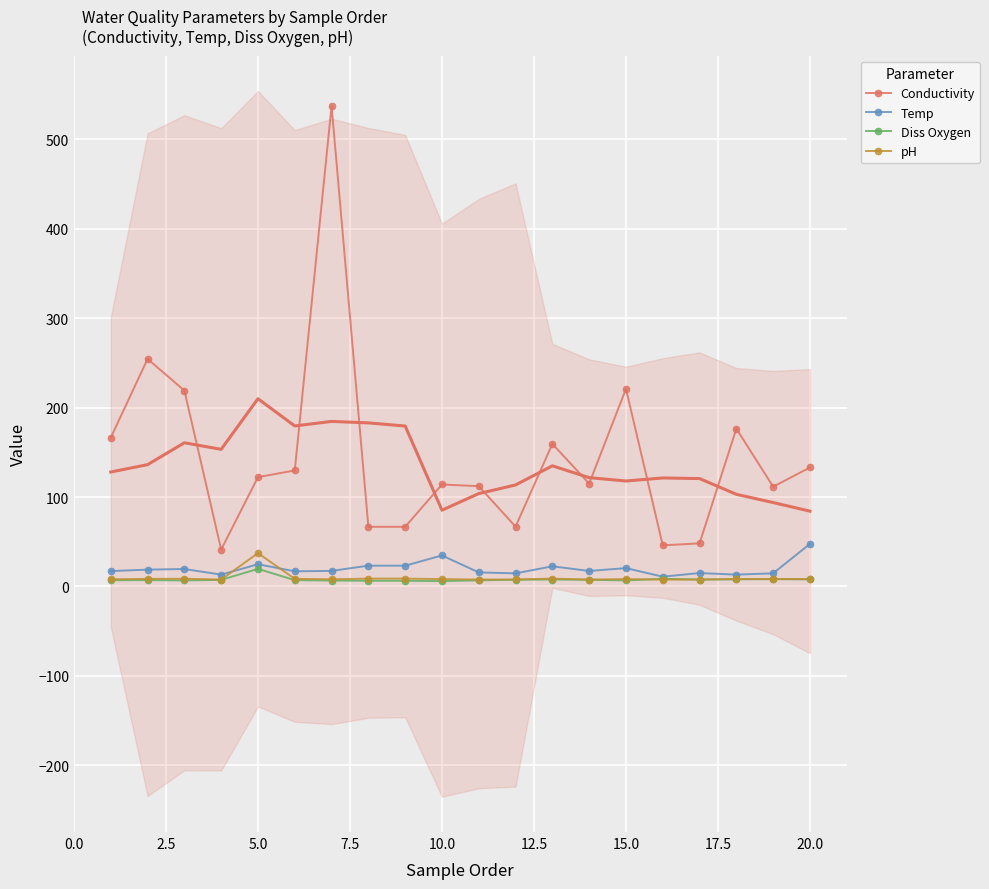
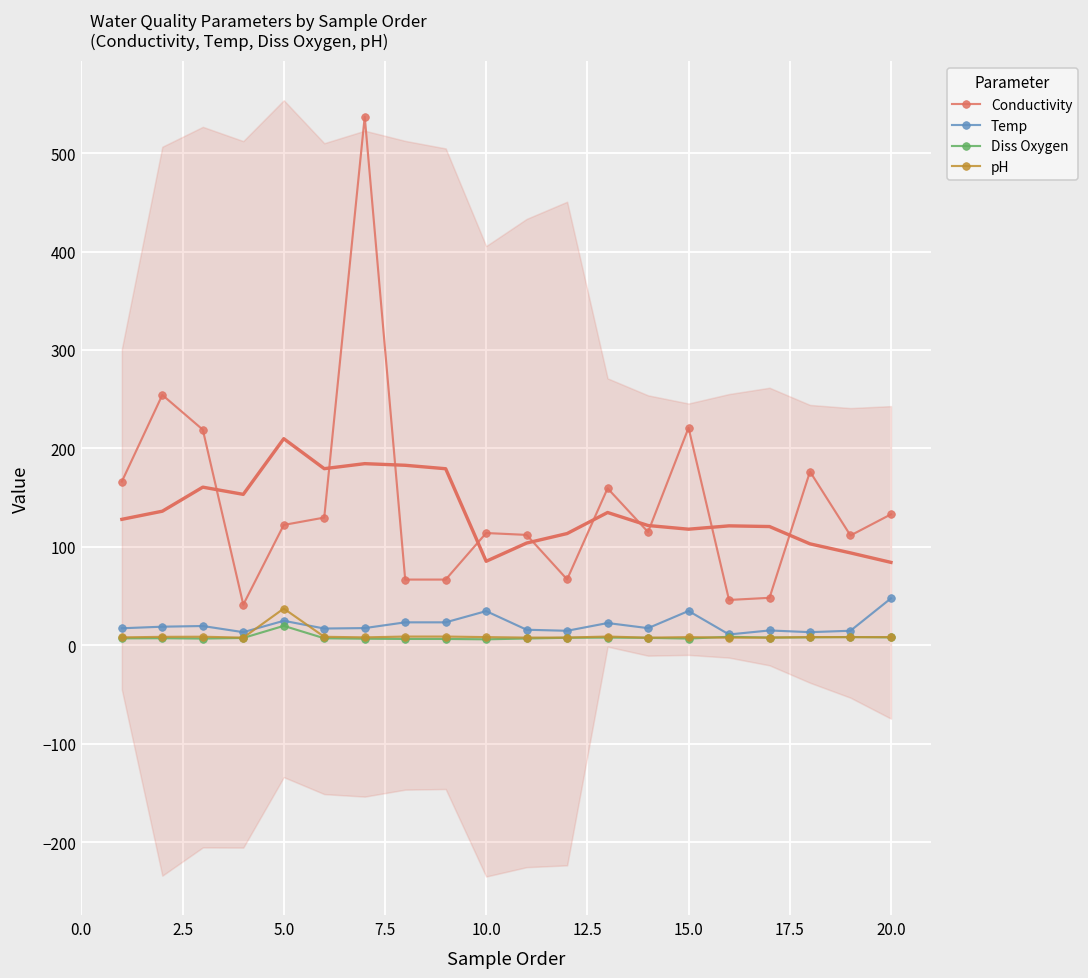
  {
    "Temp": {
      "5.0": 20,
      "10.0": 30,
-     "15.0": 20,
+     "15.0": 30,
      "20.0": 50
    },
    "Diss Oxygen": {
      "5.0": 20
    },
    "pH": {
      "5.0": 40
    }
  }
